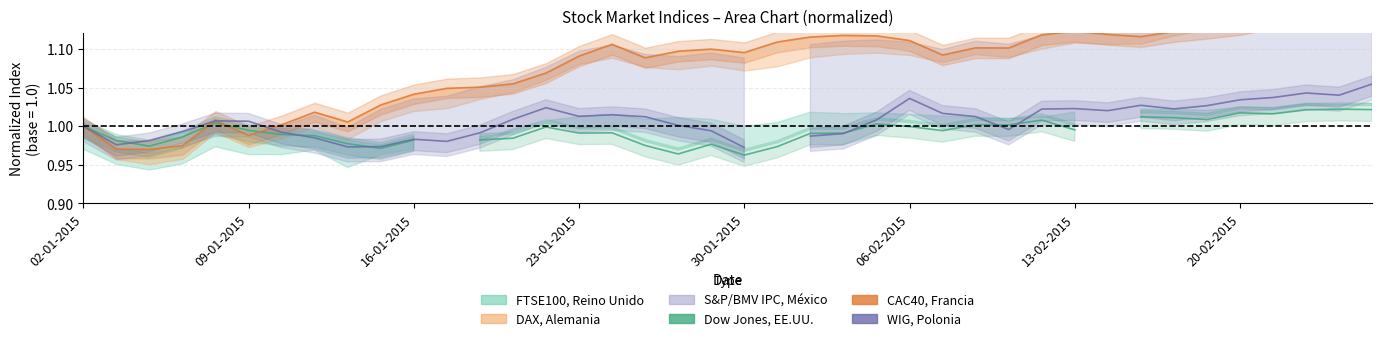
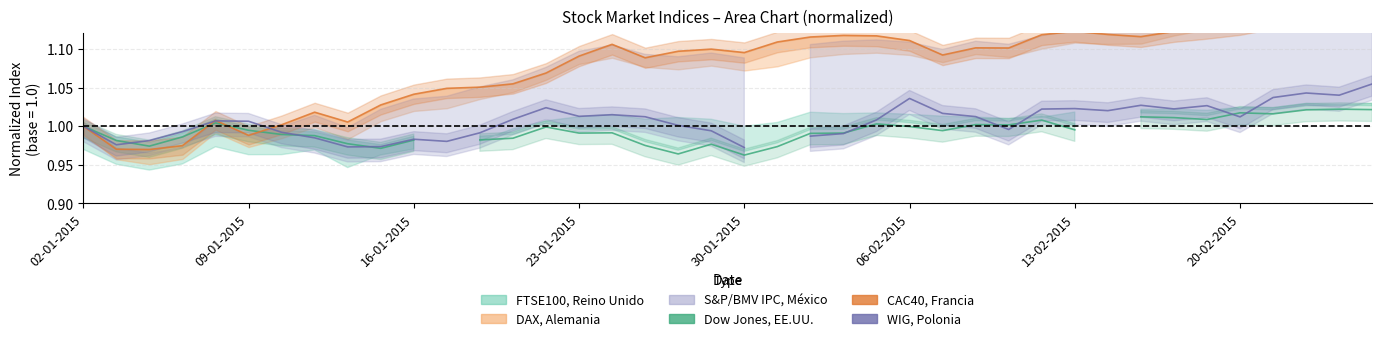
  {
    "Dow Jones, EE.UU.": {
      "09-01-2015": 0.99,
      "23-01-2015": 0.99,
      "30-01-2015": 0.96,
      "06-02-2015": 1.00,
      "13-02-2015": 1.00,
      "20-02-2015": 1.02
    },
    "WIG, Polonia": {
      "09-01-2015": 1.01,
      "23-01-2015": 1.01,
      "30-01-2015": 0.97,
      "06-02-2015": 1.04,
      "13-02-2015": 1.02,
-     "20-02-2015": 1.03
+     "20-02-2015": 1.01
    }
  }
